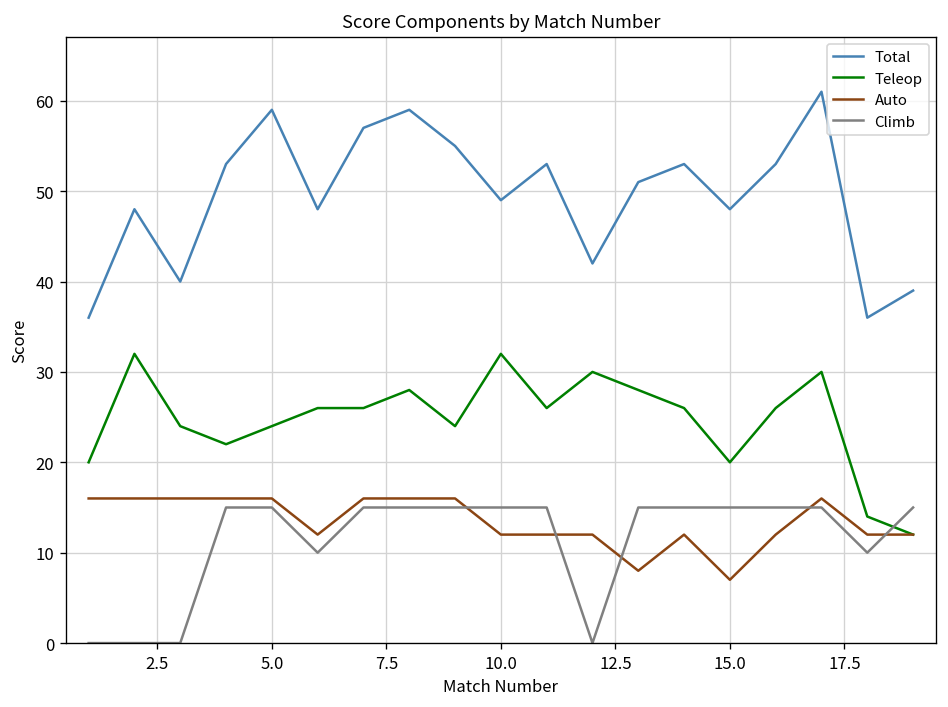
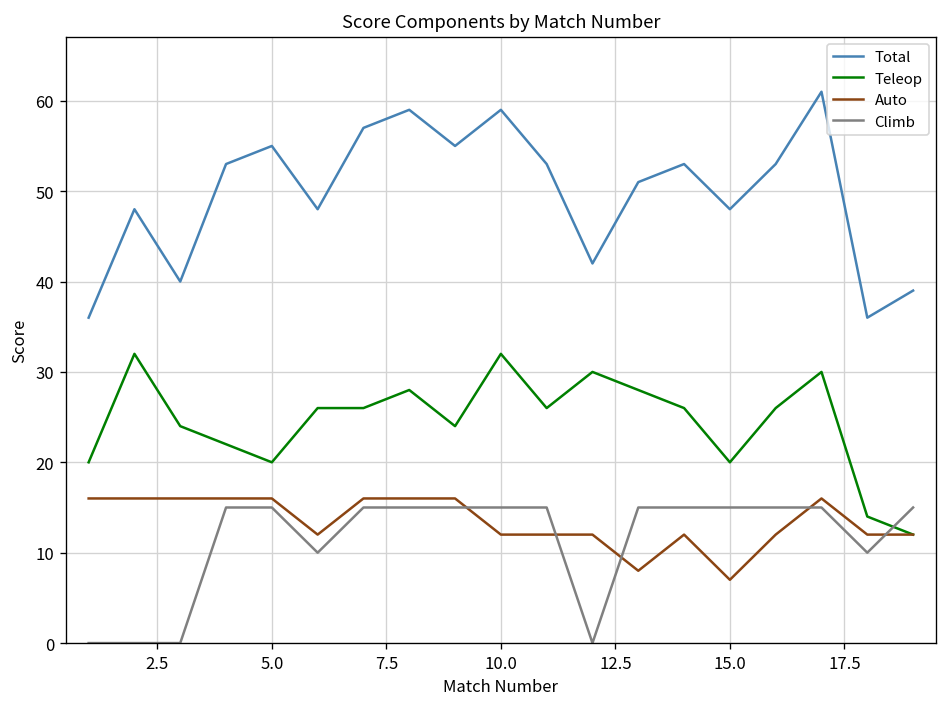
  {
    "Total": {
-     "5.0": 59,
-     "10.0": 49,
+     "5.0": 55,
+     "10.0": 59,
      "15.0": 48
    },
    "Teleop": {
-     "5.0": 24,
+     "5.0": 20,
      "10.0": 32,
      "15.0": 20
    },
    "Auto": {
      "5.0": 16,
      "10.0": 12,
      "15.0": 7
    },
    "Climb": {
      "5.0": 15,
      "10.0": 15,
      "15.0": 15
    }
  }
